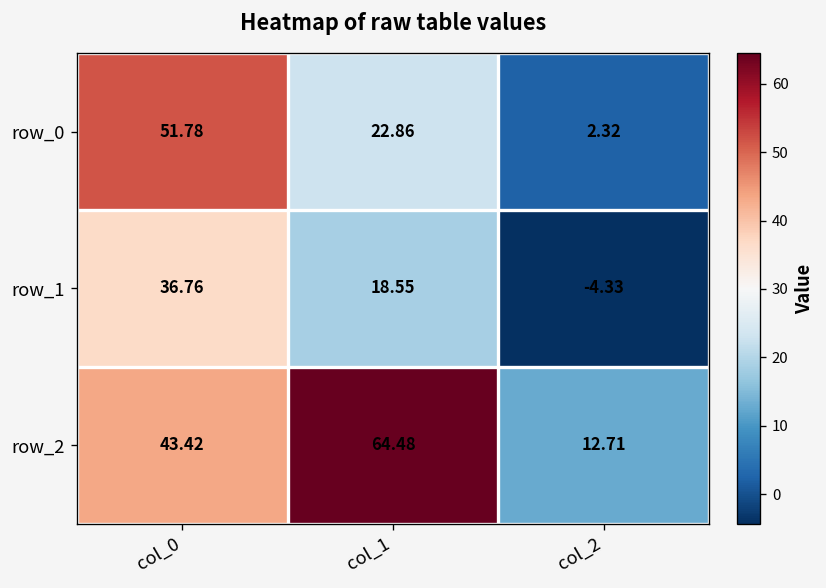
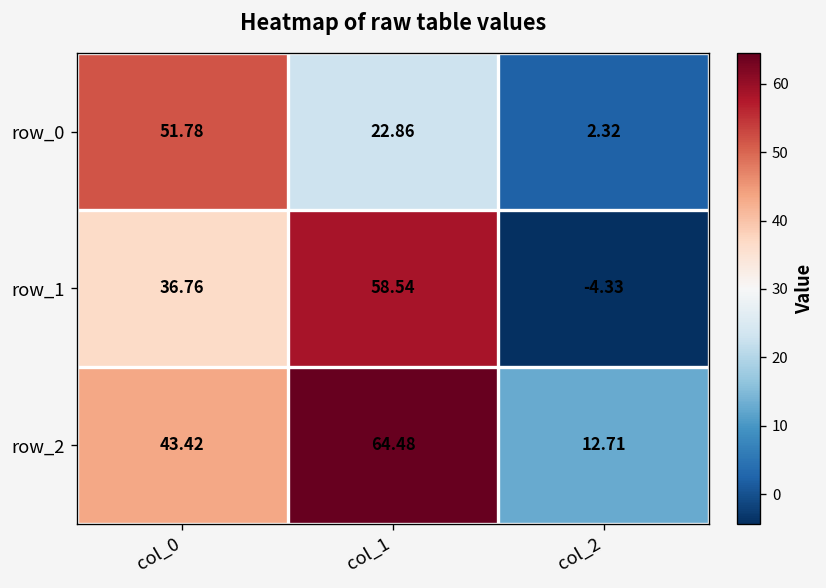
  {
    "row_0": {
      "col_0": 51.78,
      "col_1": 22.86,
      "col_2": 2.32
    },
    "row_1": {
      "col_0": 36.76,
-     "col_1": 18.55,
+     "col_1": 58.54,
      "col_2": -4.33
    },
    "row_2": {
      "col_0": 43.42,
      "col_1": 64.48,
      "col_2": 12.71
    }
  }
